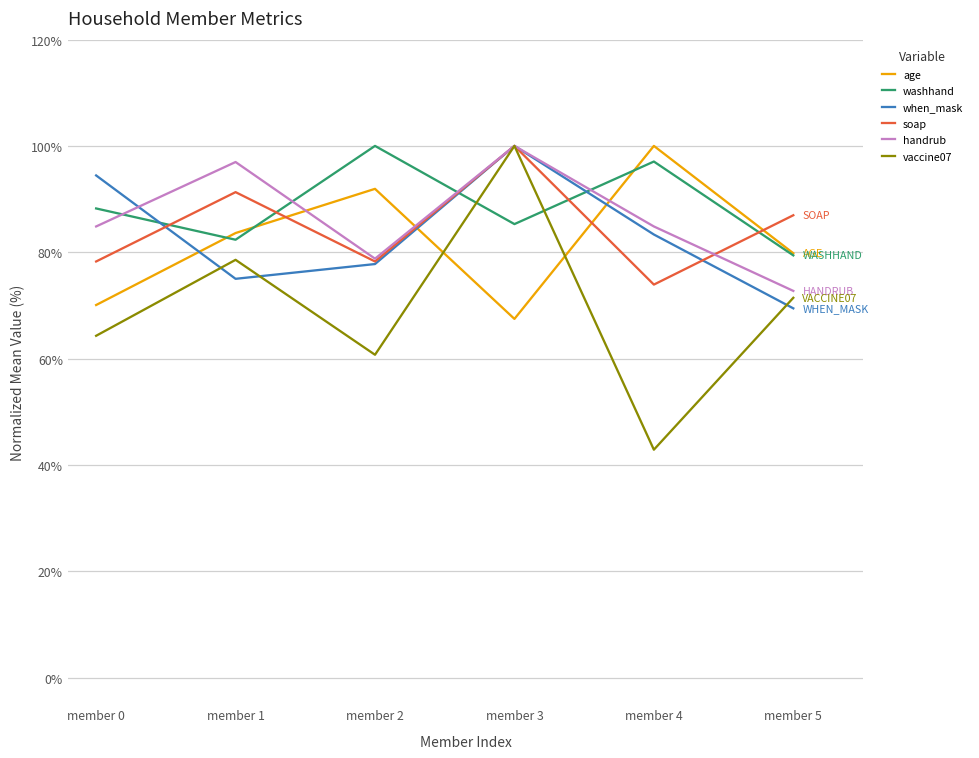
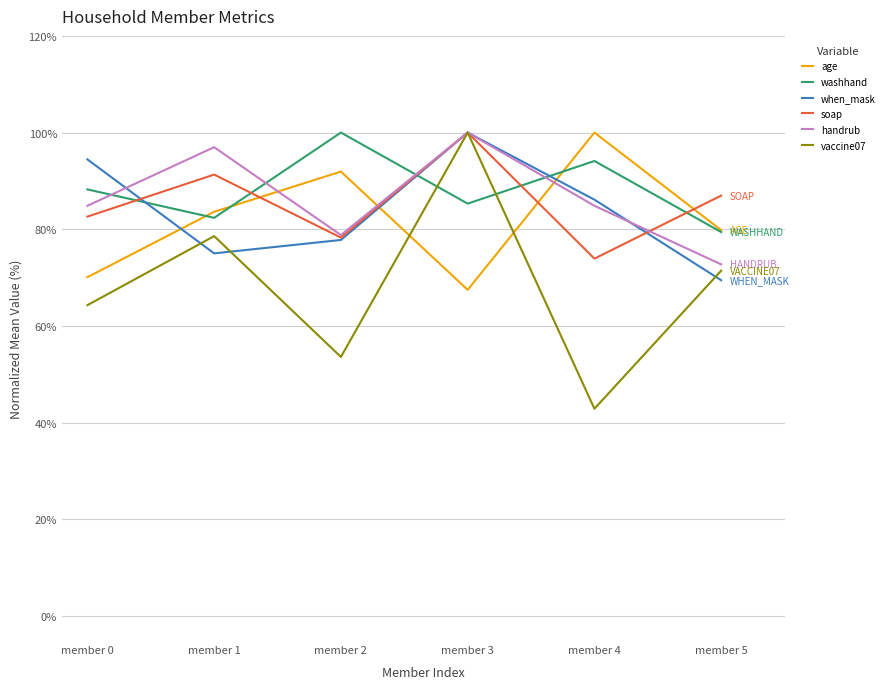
  {
    "age": {
      "member 0": "70%",
      "member 1": "84%",
      "member 2": "92%",
      "member 3": "67%",
      "member 4": "100%"
    },
    "washhand": {
      "member 0": "88%",
      "member 1": "82%",
      "member 2": "100%",
      "member 3": "85%",
-     "member 4": "97%"
+     "member 4": "94%"
    },
    "when_mask": {
      "member 0": "94%",
      "member 1": "75%",
-     "member 4": "83%",
+     "member 4": "86%",
      "member 5": "69%"
    },
    "soap": {
-     "member 0": "78%",
+     "member 0": "83%",
      "member 1": "91%",
      "member 4": "74%",
      "member 5": "87%"
    },
    "handrub": {
      "member 0": "85%",
      "member 1": "97%",
      "member 4": "85%",
      "member 5": "73%"
    },
    "vaccine07": {
      "member 0": "64%",
      "member 1": "79%",
-     "member 2": "61%",
+     "member 2": "54%",
      "member 4": "43%",
      "member 5": "71%"
    }
  }
